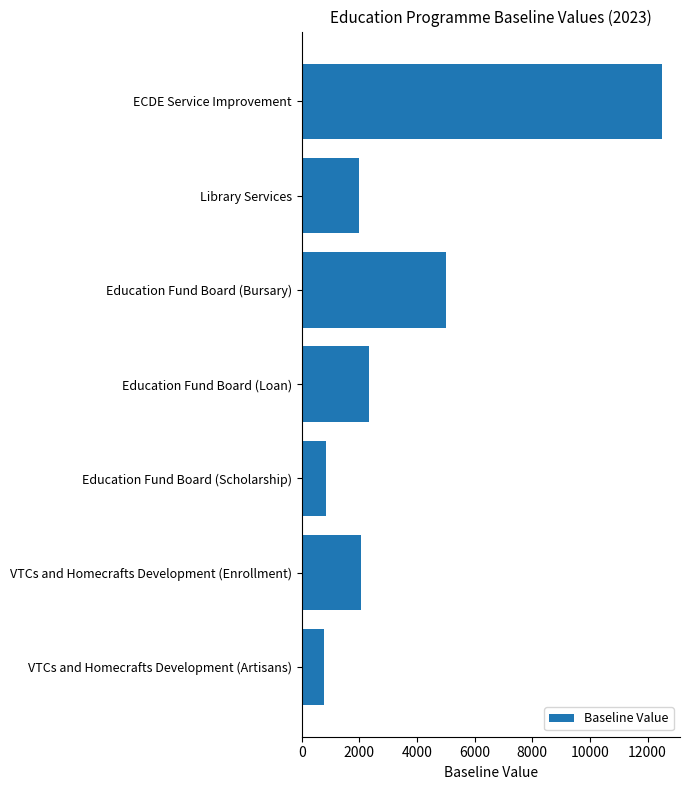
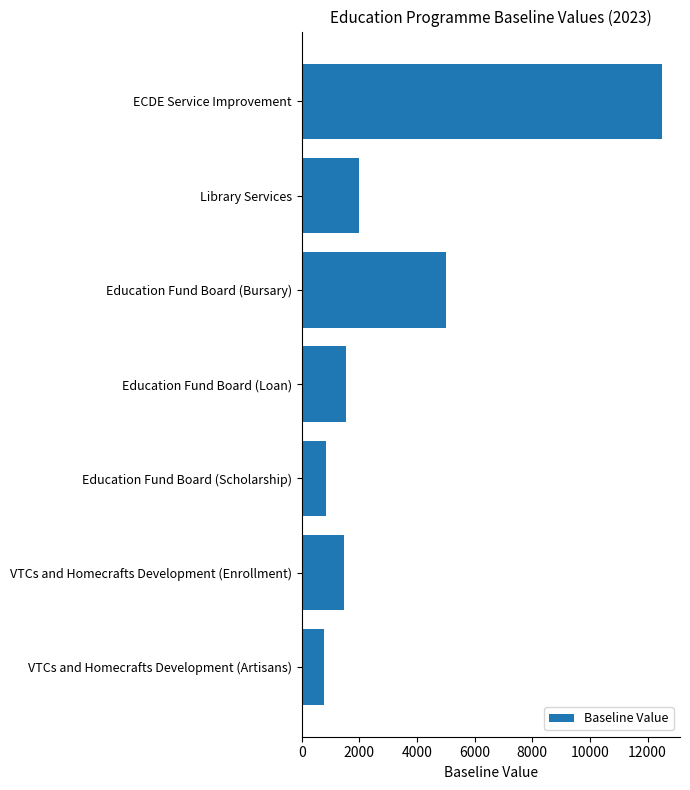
  {
    "ECDE Service Improvement": 12500,
    "Library Services": 2000,
    "Education Fund Board (Bursary)": 5000,
-   "Education Fund Board (Loan)": 2300,
+   "Education Fund Board (Loan)": 1500,
    "Education Fund Board (Scholarship)": 800,
-   "VTCs and Homecrafts Development (Enrollment)": 2100,
+   "VTCs and Homecrafts Development (Enrollment)": 1500,
    "VTCs and Homecrafts Development (Artisans)": 800
  }
